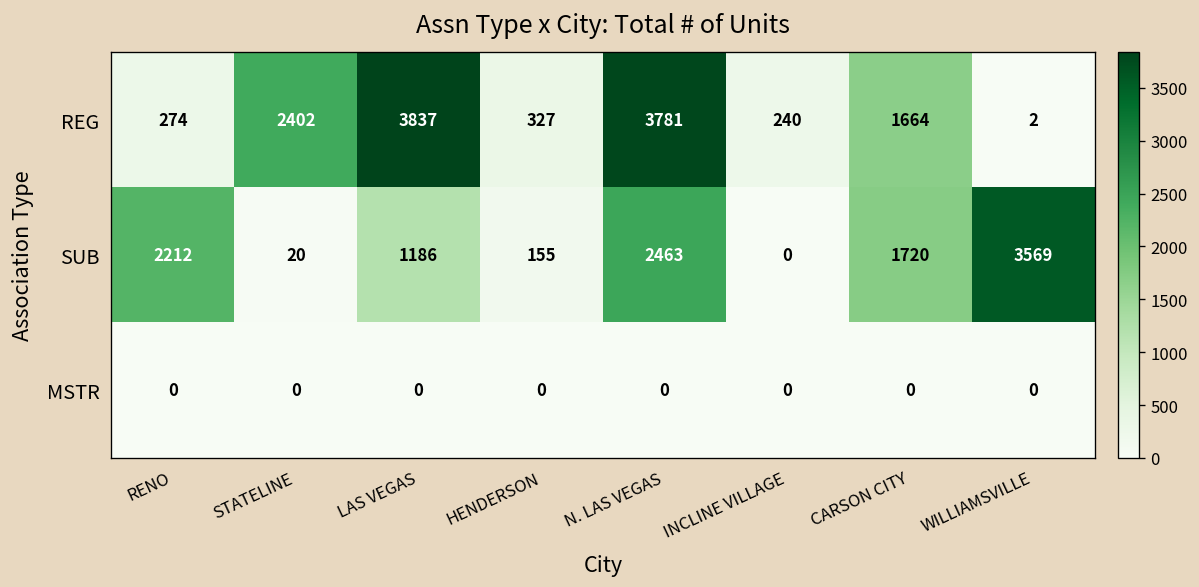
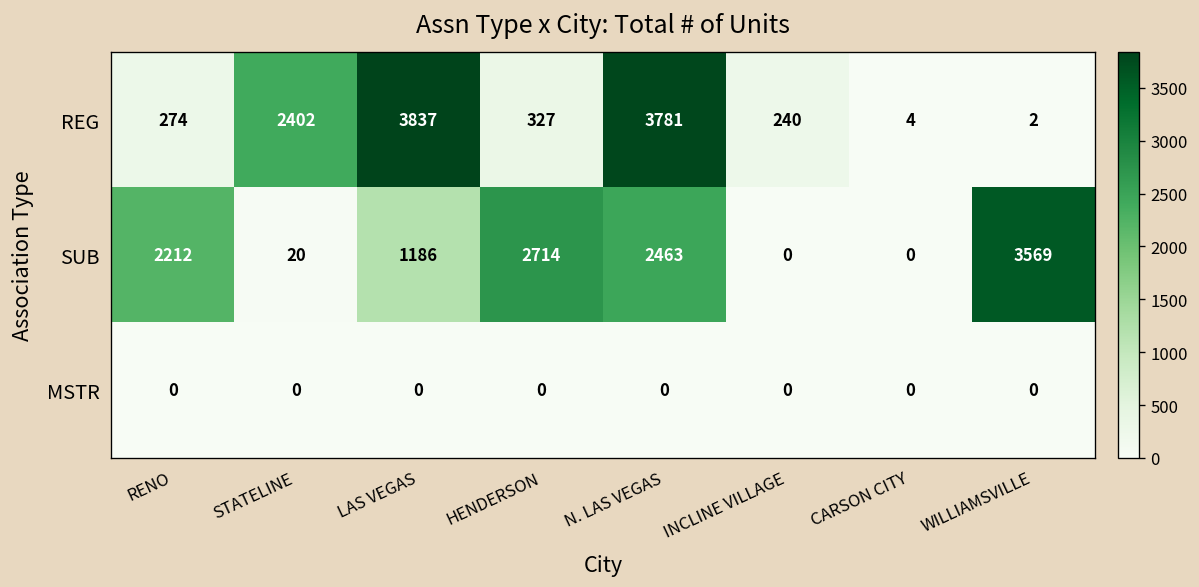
  {
    "REG": {
      "RENO": 274,
      "STATELINE": 2402,
      "LAS VEGAS": 3837,
      "HENDERSON": 327,
      "N. LAS VEGAS": 3781,
      "INCLINE VILLAGE": 240,
-     "CARSON CITY": 1664,
+     "CARSON CITY": 4,
      "WILLIAMSVILLE": 2
    },
    "SUB": {
      "RENO": 2212,
      "STATELINE": 20,
      "LAS VEGAS": 1186,
-     "HENDERSON": 155,
+     "HENDERSON": 2714,
      "N. LAS VEGAS": 2463,
      "INCLINE VILLAGE": 0,
-     "CARSON CITY": 1720,
+     "CARSON CITY": 0,
      "WILLIAMSVILLE": 3569
    },
    "MSTR": {
      "RENO": 0,
      "STATELINE": 0,
      "LAS VEGAS": 0,
      "HENDERSON": 0,
      "N. LAS VEGAS": 0,
      "INCLINE VILLAGE": 0,
      "CARSON CITY": 0,
      "WILLIAMSVILLE": 0
    }
  }
